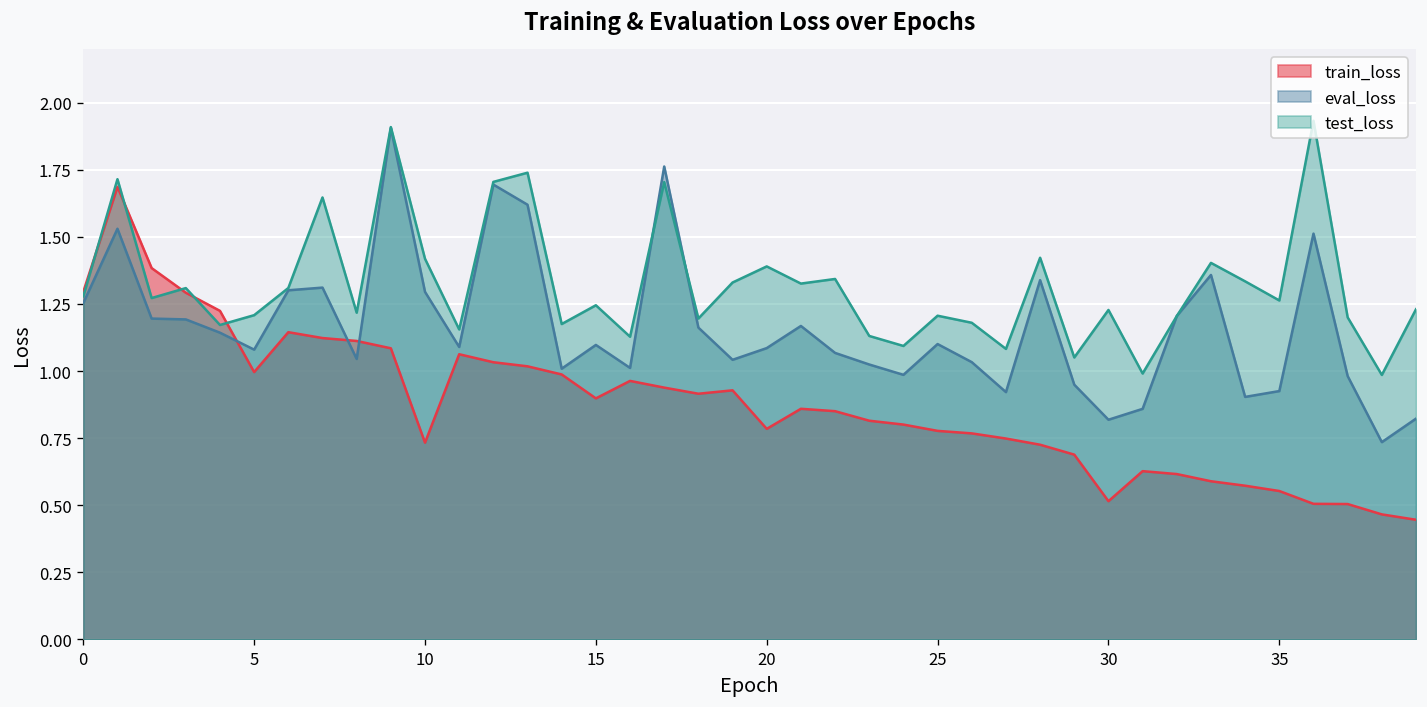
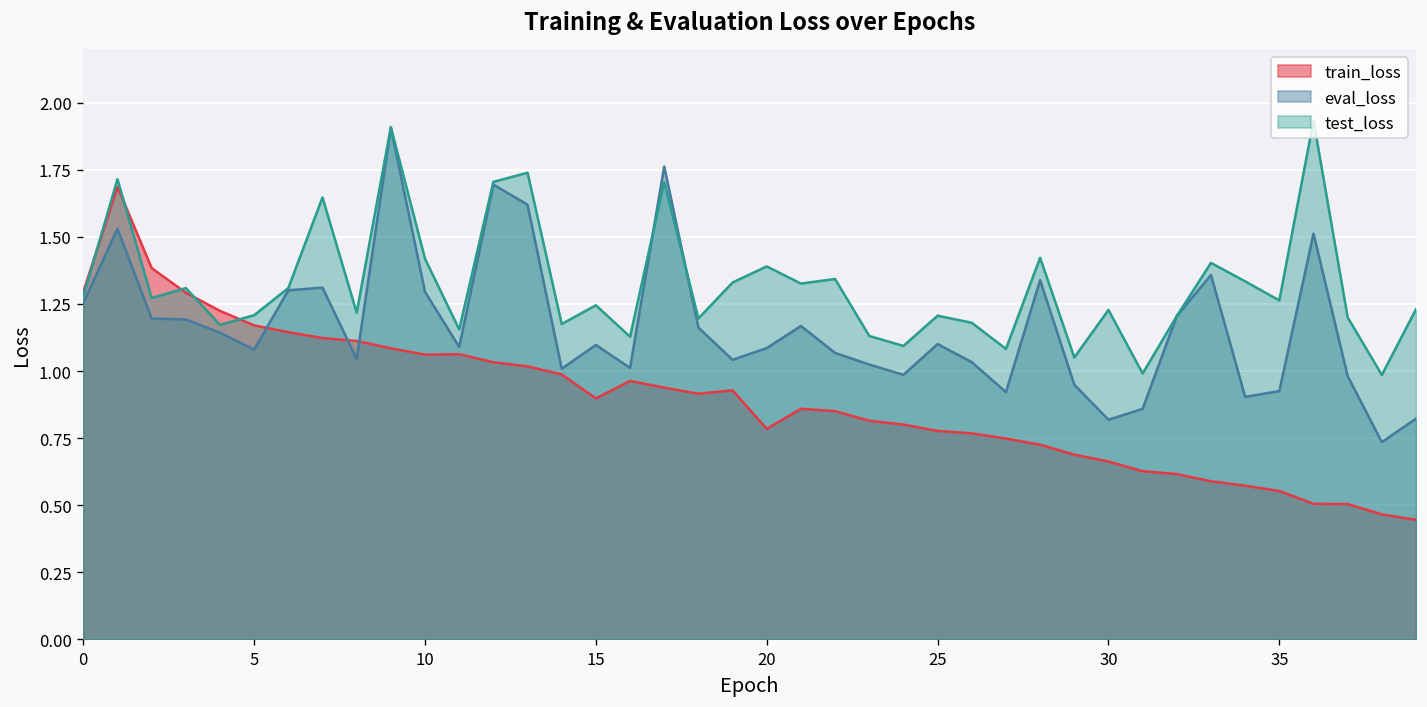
  {
    "train_loss": {
      "0": 1.30,
-     "5": 1.00,
-     "10": 0.73,
+     "5": 1.17,
+     "10": 1.06,
      "15": 0.90,
      "20": 0.78,
      "25": 0.78,
-     "30": 0.52,
+     "30": 0.66,
      "35": 0.55
    }
  }
